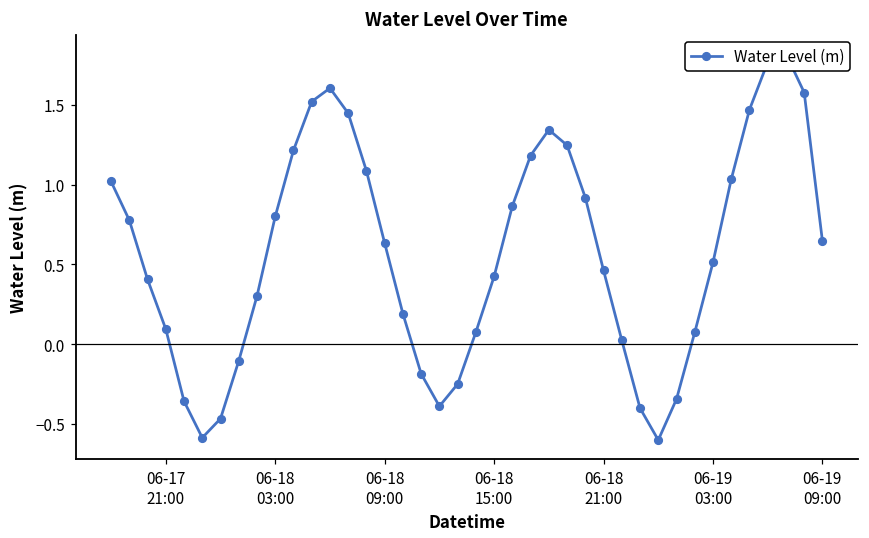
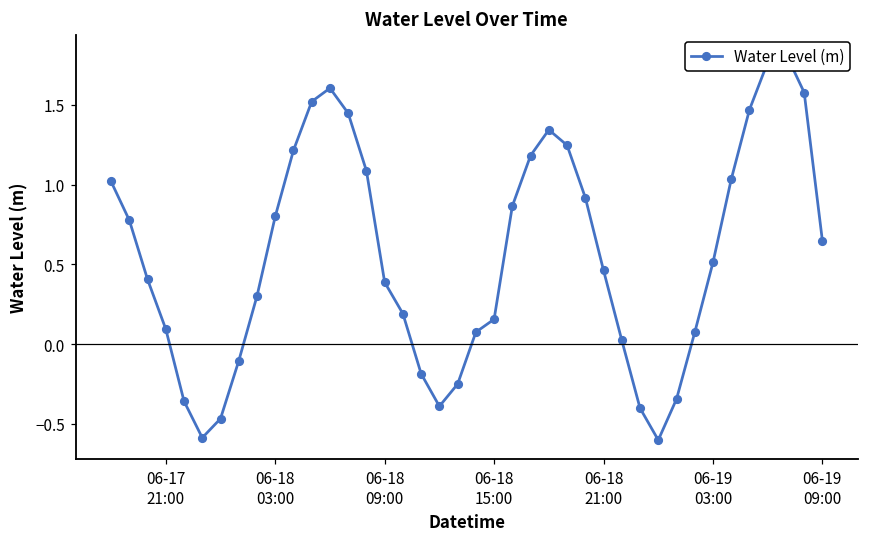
  {
    "06-17 21:00": 0.09,
    "06-18 03:00": 0.80,
-   "06-18 09:00": 0.63,
-   "06-18 15:00": 0.42,
+   "06-18 09:00": 0.39,
+   "06-18 15:00": 0.16,
    "06-18 21:00": 0.46,
    "06-19 03:00": 0.51,
    "06-19 09:00": 0.65
  }
